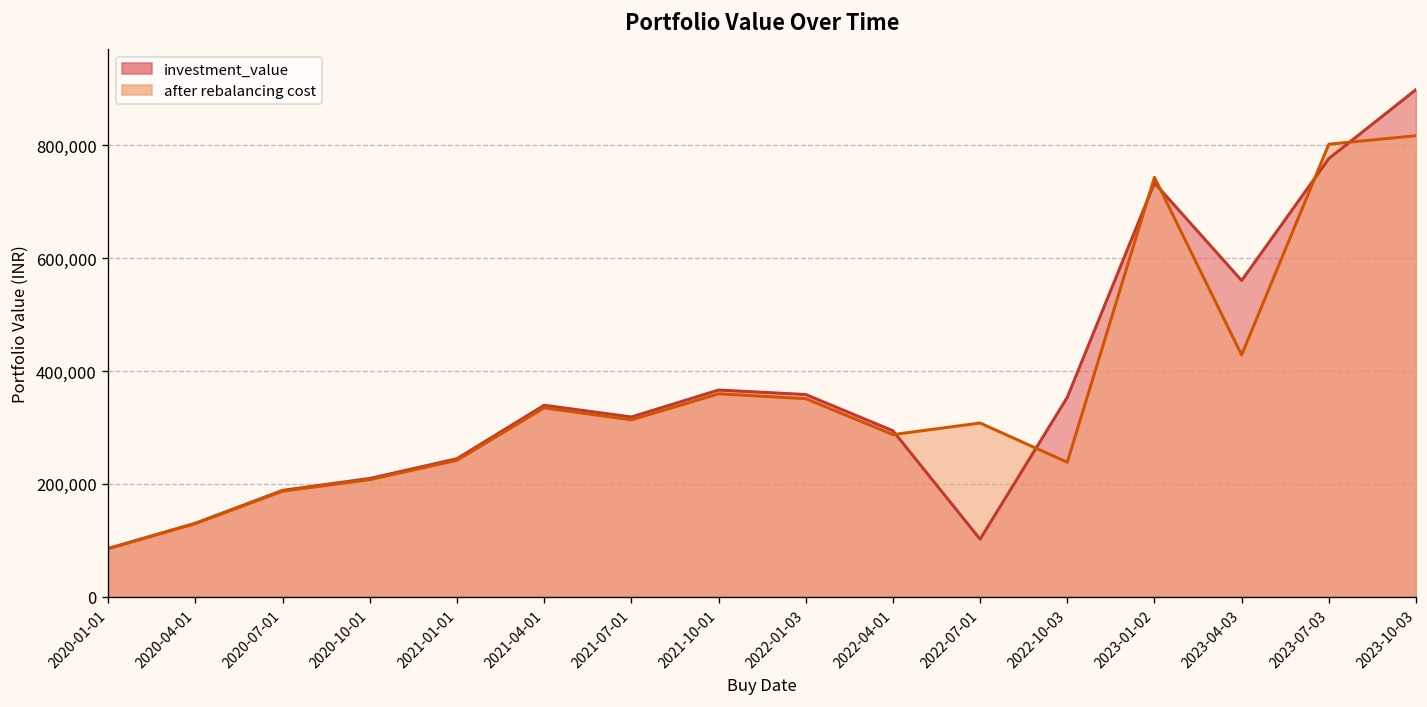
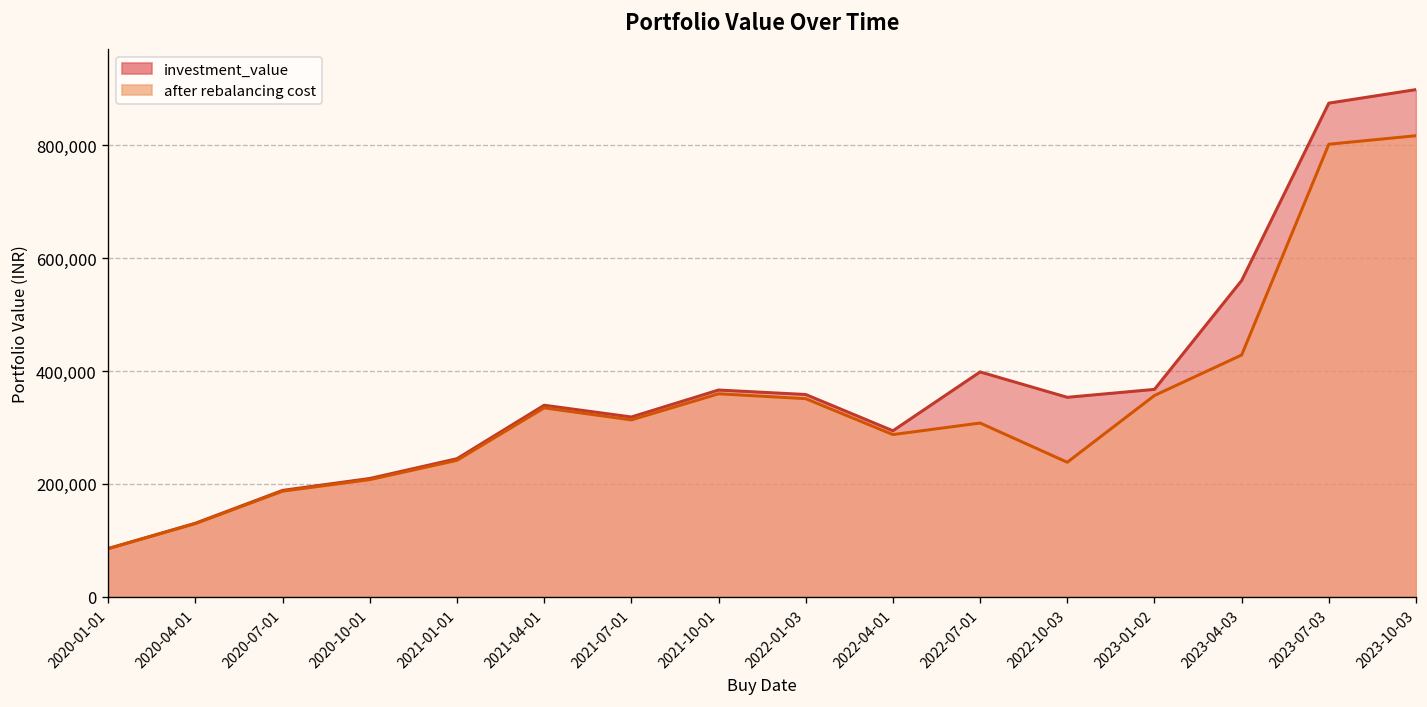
  {
    "investment_value": {
      "2021-10-01": "370,000",
      "2022-01-03": "360,000",
      "2022-04-01": "290,000",
-     "2022-07-01": "100,000",
+     "2022-07-01": "400,000",
      "2022-10-03": "350,000",
-     "2023-01-02": "730,000",
+     "2023-01-02": "370,000",
      "2023-04-03": "560,000",
-     "2023-07-03": "780,000",
+     "2023-07-03": "870,000",
      "2023-10-03": "900,000"
    },
    "after rebalancing cost": {
      "2021-10-01": "360,000",
      "2022-01-03": "350,000",
      "2022-04-01": "290,000",
      "2022-07-01": "310,000",
      "2022-10-03": "240,000",
-     "2023-01-02": "740,000",
+     "2023-01-02": "360,000",
      "2023-04-03": "430,000",
      "2023-07-03": "800,000",
      "2023-10-03": "820,000"
    }
  }
